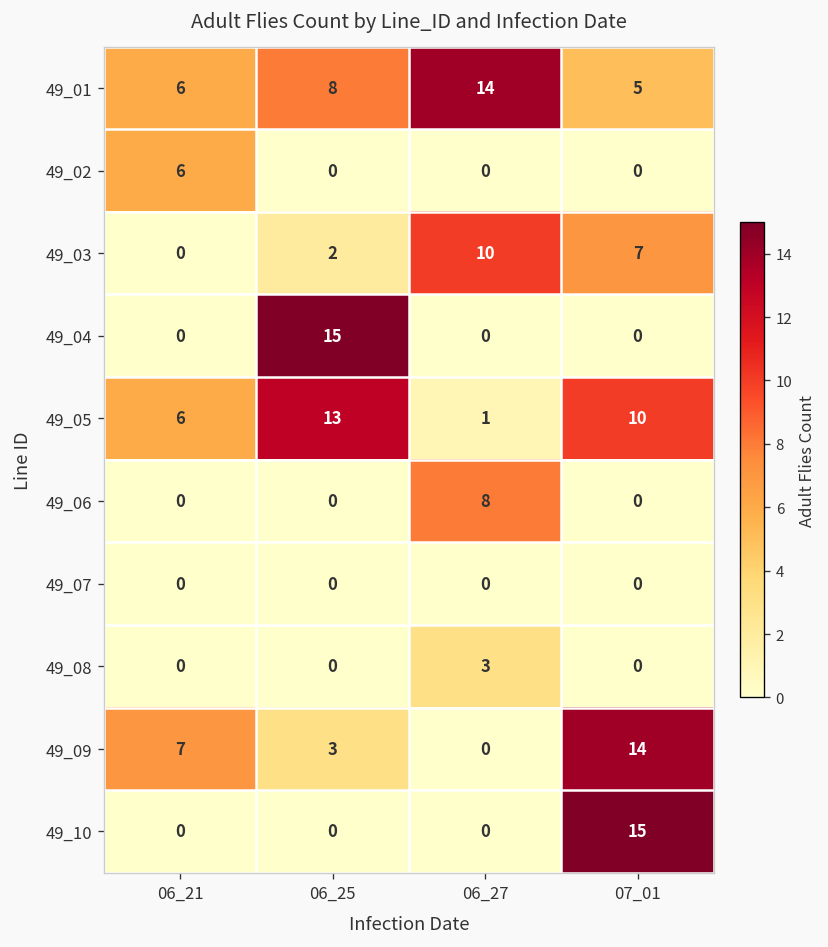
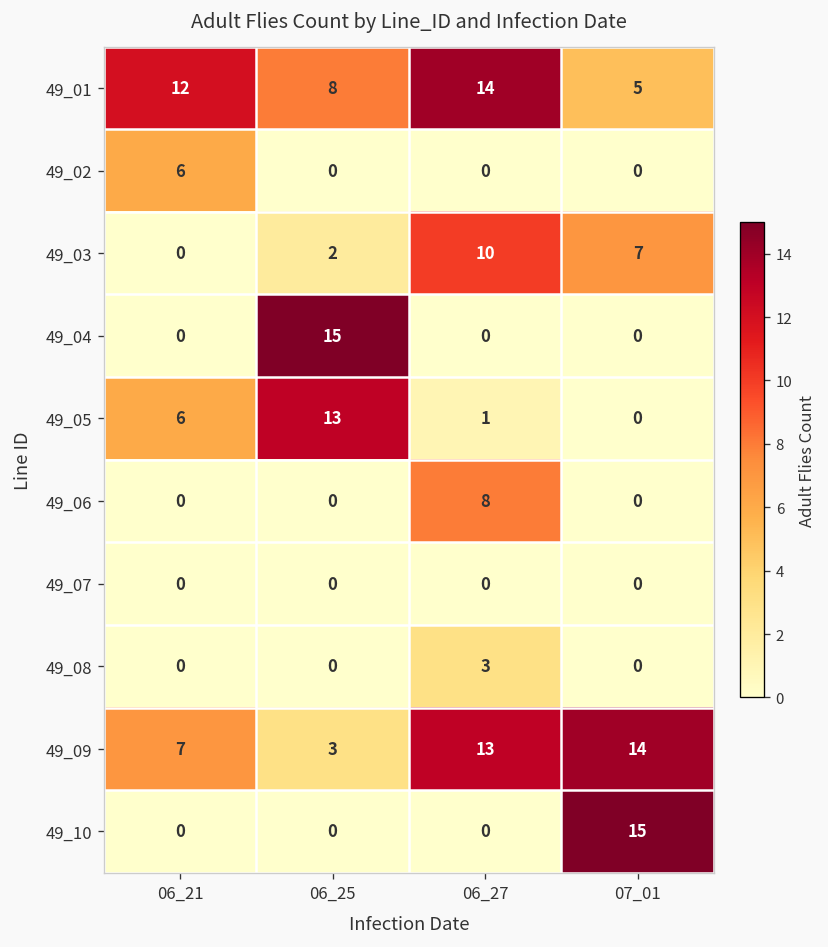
  {
    "49_01": {
-     "06_21": 6,
+     "06_21": 12,
      "06_25": 8,
      "06_27": 14,
      "07_01": 5
    },
    "49_02": {
      "06_21": 6,
      "06_25": 0,
      "06_27": 0,
      "07_01": 0
    },
    "49_03": {
      "06_21": 0,
      "06_25": 2,
      "06_27": 10,
      "07_01": 7
    },
    "49_04": {
      "06_21": 0,
      "06_25": 15,
      "06_27": 0,
      "07_01": 0
    },
    "49_05": {
      "06_21": 6,
      "06_25": 13,
      "06_27": 1,
-     "07_01": 10
+     "07_01": 0
    },
    "49_06": {
      "06_21": 0,
      "06_25": 0,
      "06_27": 8,
      "07_01": 0
    },
    "49_07": {
      "06_21": 0,
      "06_25": 0,
      "06_27": 0,
      "07_01": 0
    },
    "49_08": {
      "06_21": 0,
      "06_25": 0,
      "06_27": 3,
      "07_01": 0
    },
    "49_09": {
      "06_21": 7,
      "06_25": 3,
-     "06_27": 0,
+     "06_27": 13,
      "07_01": 14
    },
    "49_10": {
      "06_21": 0,
      "06_25": 0,
      "06_27": 0,
      "07_01": 15
    }
  }
